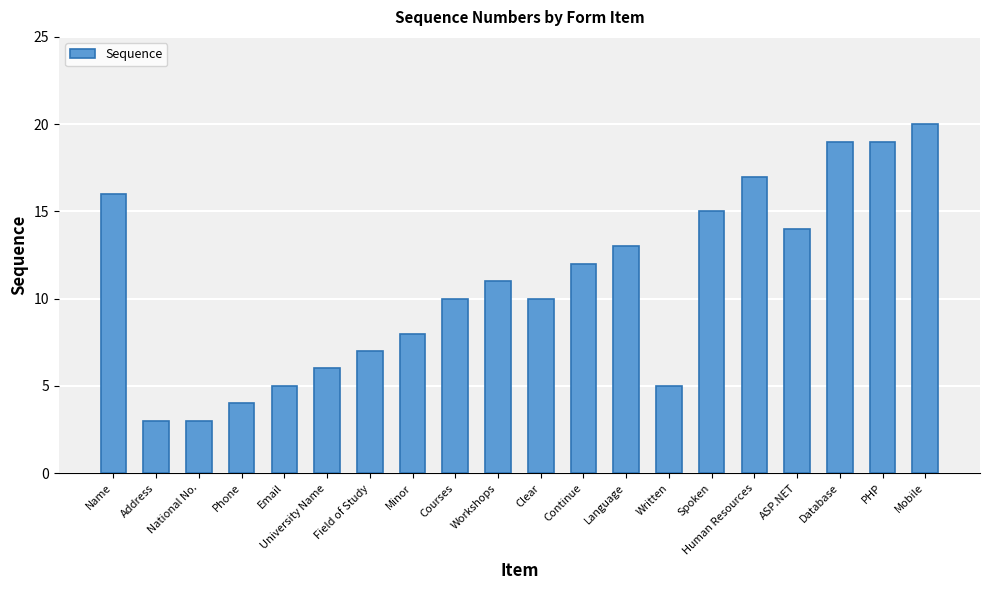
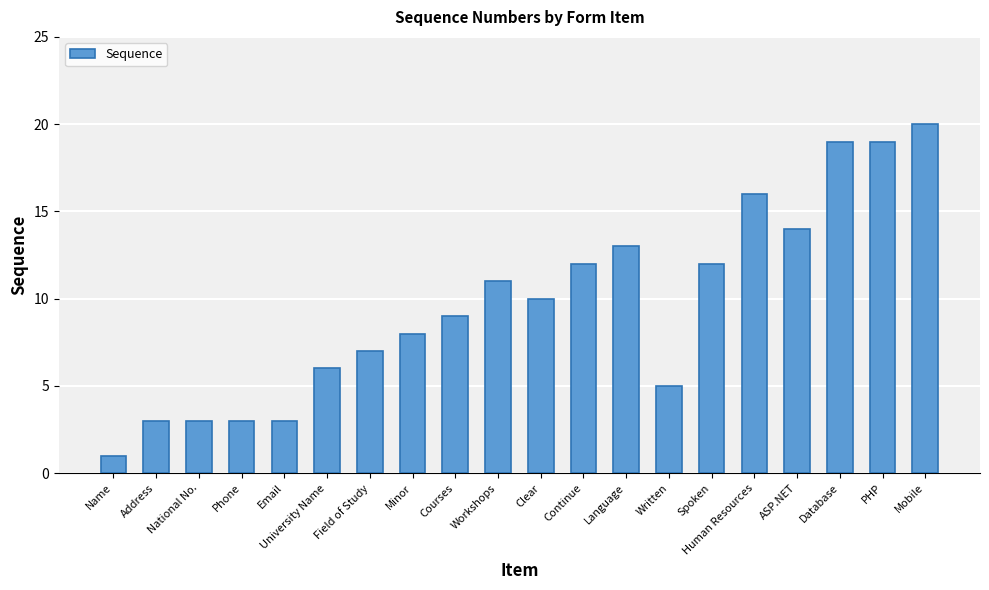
  {
-   "Name": 16,
+   "Name": 1,
    "Address": 3,
    "National No.": 3,
-   "Phone": 4,
-   "Email": 5,
+   "Phone": 3,
+   "Email": 3,
    "University Name": 6,
    "Field of Study": 7,
    "Minor": 8,
-   "Courses": 10,
+   "Courses": 9,
    "Workshops": 11,
    "Clear": 10,
    "Continue": 12,
    "Language": 13,
    "Written": 5,
-   "Spoken": 15,
-   "Human Resources": 17,
+   "Spoken": 12,
+   "Human Resources": 16,
    "ASP.NET": 14,
    "Database": 19,
    "PHP": 19,
    "Mobile": 20
  }
